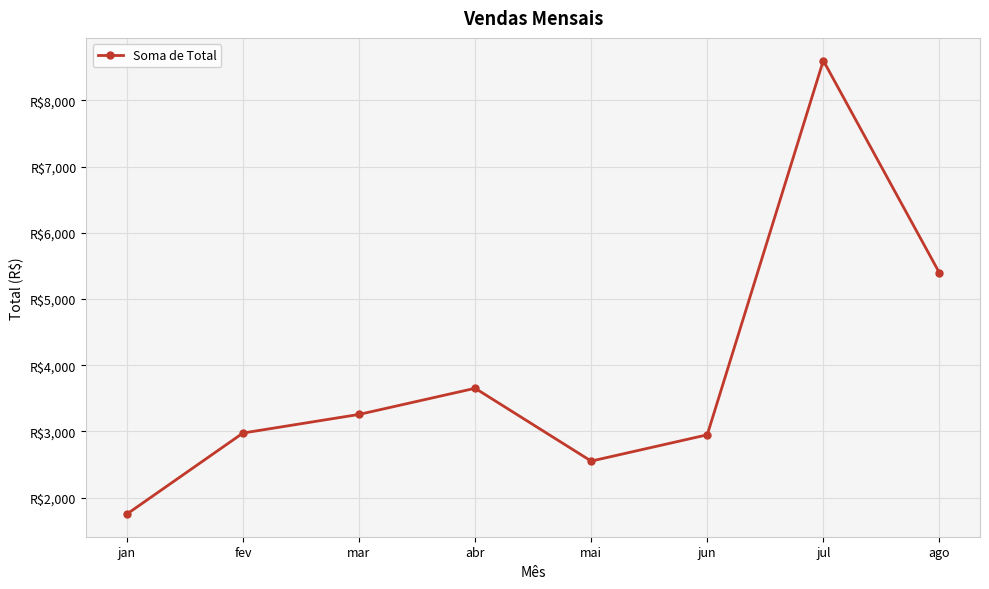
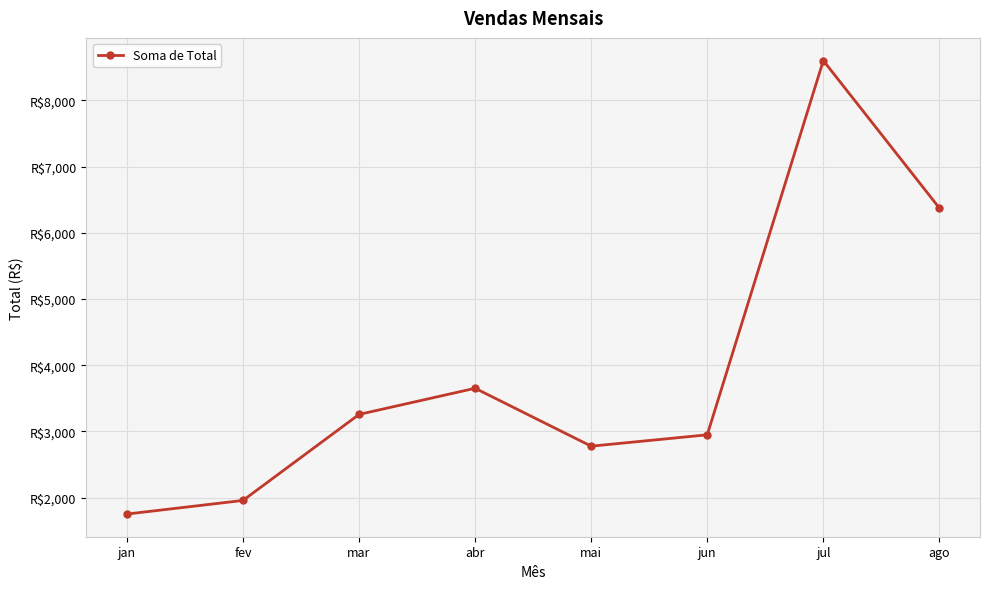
  {
    "jan": "R$1,800",
-   "fev": "R$3,000",
+   "fev": "R$2,000",
    "mar": "R$3,300",
    "abr": "R$3,700",
-   "mai": "R$2,600",
+   "mai": "R$2,800",
    "jun": "R$2,900",
    "jul": "R$8,600",
-   "ago": "R$5,400"
+   "ago": "R$6,400"
  }
